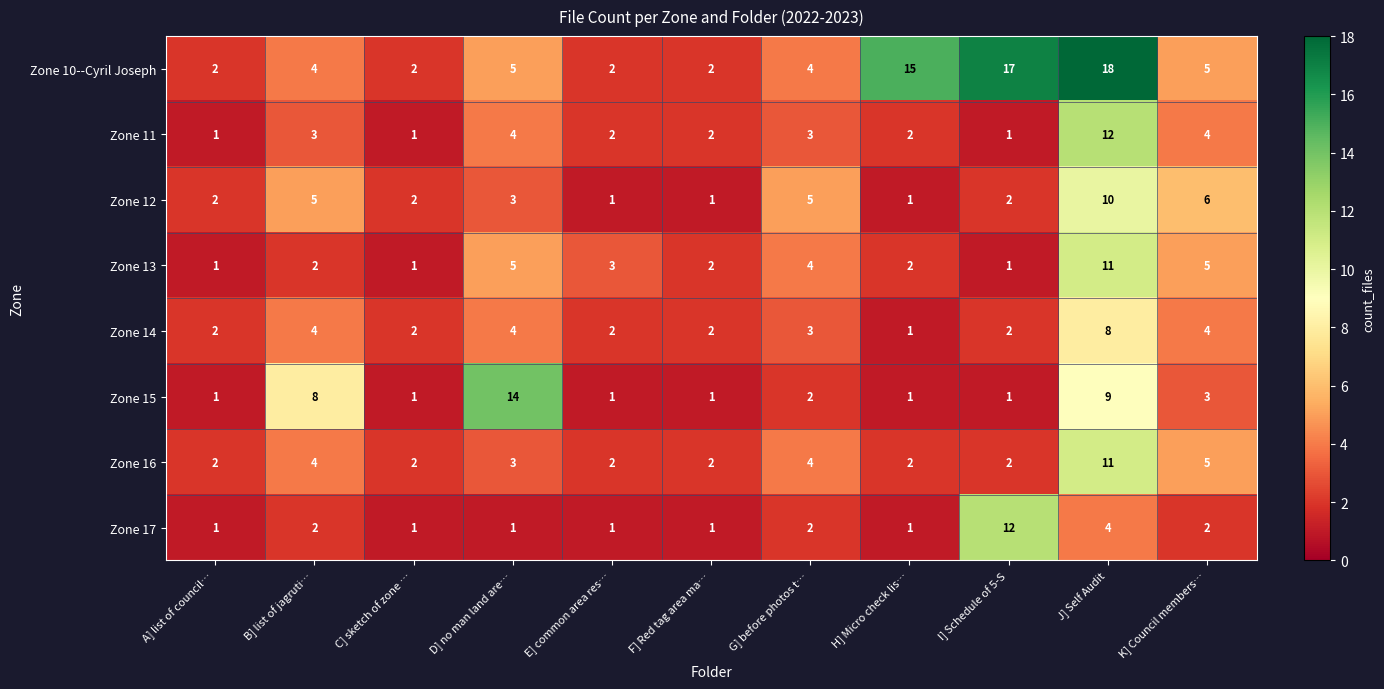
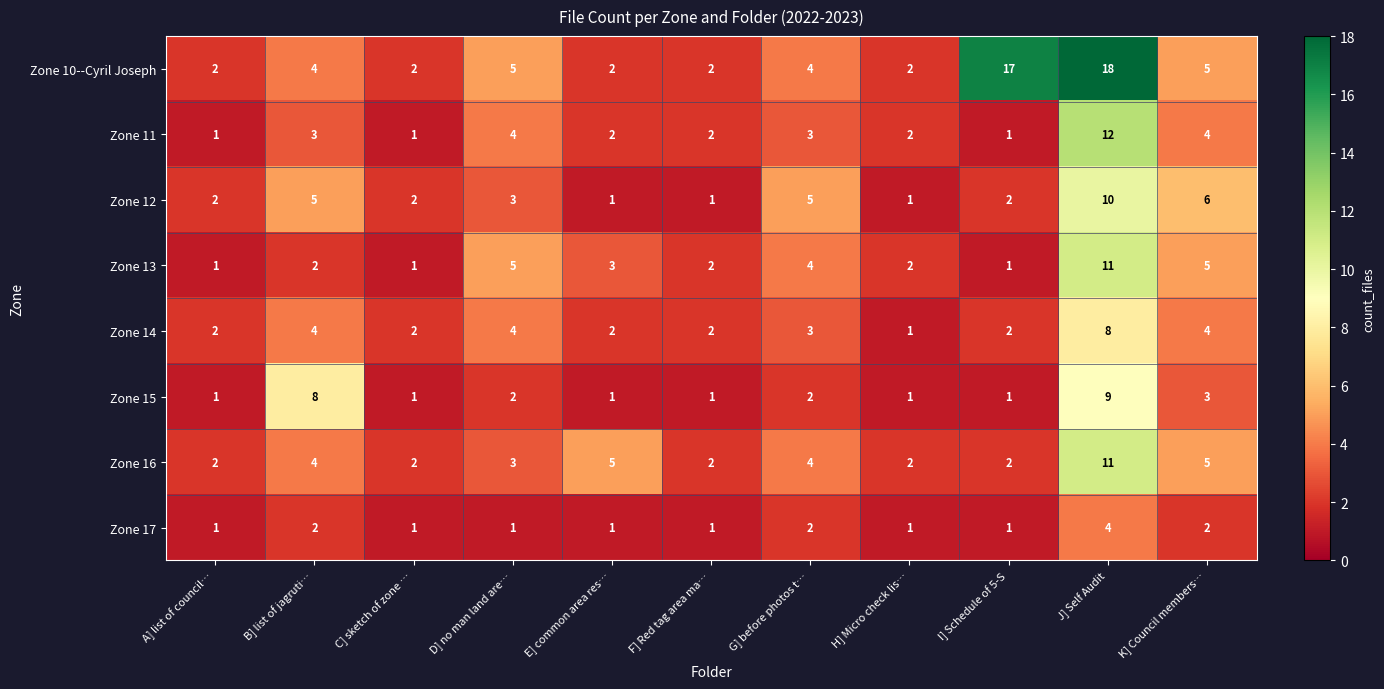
  {
    "Zone 10--Cyril Joseph": {
      "A] list of council…": 2,
      "B] list of jagruti…": 4,
      "C] sketch of zone …": 2,
      "D] no man land are…": 5,
      "E] common area res…": 2,
      "F] Red tag area ma…": 2,
      "G] before photos t…": 4,
-     "H] Micro check lis…": 15,
+     "H] Micro check lis…": 2,
      "I] Schedule of 5-S": 17,
      "J] Self Audit": 18,
      "K] Council members…": 5
    },
    "Zone 11": {
      "A] list of council…": 1,
      "B] list of jagruti…": 3,
      "C] sketch of zone …": 1,
      "D] no man land are…": 4,
      "E] common area res…": 2,
      "F] Red tag area ma…": 2,
      "G] before photos t…": 3,
      "H] Micro check lis…": 2,
      "I] Schedule of 5-S": 1,
      "J] Self Audit": 12,
      "K] Council members…": 4
    },
    "Zone 12": {
      "A] list of council…": 2,
      "B] list of jagruti…": 5,
      "C] sketch of zone …": 2,
      "D] no man land are…": 3,
      "E] common area res…": 1,
      "F] Red tag area ma…": 1,
      "G] before photos t…": 5,
      "H] Micro check lis…": 1,
      "I] Schedule of 5-S": 2,
      "J] Self Audit": 10,
      "K] Council members…": 6
    },
    "Zone 13": {
      "A] list of council…": 1,
      "B] list of jagruti…": 2,
      "C] sketch of zone …": 1,
      "D] no man land are…": 5,
      "E] common area res…": 3,
      "F] Red tag area ma…": 2,
      "G] before photos t…": 4,
      "H] Micro check lis…": 2,
      "I] Schedule of 5-S": 1,
      "J] Self Audit": 11,
      "K] Council members…": 5
    },
    "Zone 14": {
      "A] list of council…": 2,
      "B] list of jagruti…": 4,
      "C] sketch of zone …": 2,
      "D] no man land are…": 4,
      "E] common area res…": 2,
      "F] Red tag area ma…": 2,
      "G] before photos t…": 3,
      "H] Micro check lis…": 1,
      "I] Schedule of 5-S": 2,
      "J] Self Audit": 8,
      "K] Council members…": 4
    },
    "Zone 15": {
      "A] list of council…": 1,
      "B] list of jagruti…": 8,
      "C] sketch of zone …": 1,
-     "D] no man land are…": 14,
+     "D] no man land are…": 2,
      "E] common area res…": 1,
      "F] Red tag area ma…": 1,
      "G] before photos t…": 2,
      "H] Micro check lis…": 1,
      "I] Schedule of 5-S": 1,
      "J] Self Audit": 9,
      "K] Council members…": 3
    },
    "Zone 16": {
      "A] list of council…": 2,
      "B] list of jagruti…": 4,
      "C] sketch of zone …": 2,
      "D] no man land are…": 3,
-     "E] common area res…": 2,
+     "E] common area res…": 5,
      "F] Red tag area ma…": 2,
      "G] before photos t…": 4,
      "H] Micro check lis…": 2,
      "I] Schedule of 5-S": 2,
      "J] Self Audit": 11,
      "K] Council members…": 5
    },
    "Zone 17": {
      "A] list of council…": 1,
      "B] list of jagruti…": 2,
      "C] sketch of zone …": 1,
      "D] no man land are…": 1,
      "E] common area res…": 1,
      "F] Red tag area ma…": 1,
      "G] before photos t…": 2,
      "H] Micro check lis…": 1,
-     "I] Schedule of 5-S": 12,
+     "I] Schedule of 5-S": 1,
      "J] Self Audit": 4,
      "K] Council members…": 2
    }
  }
